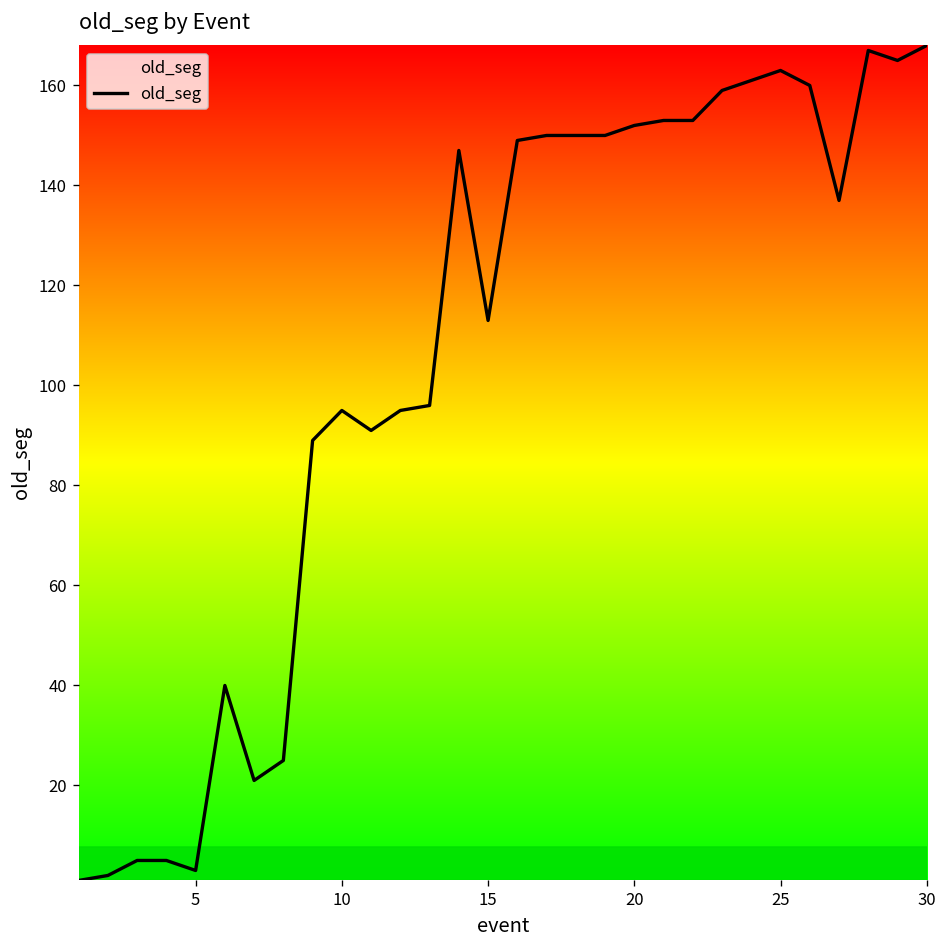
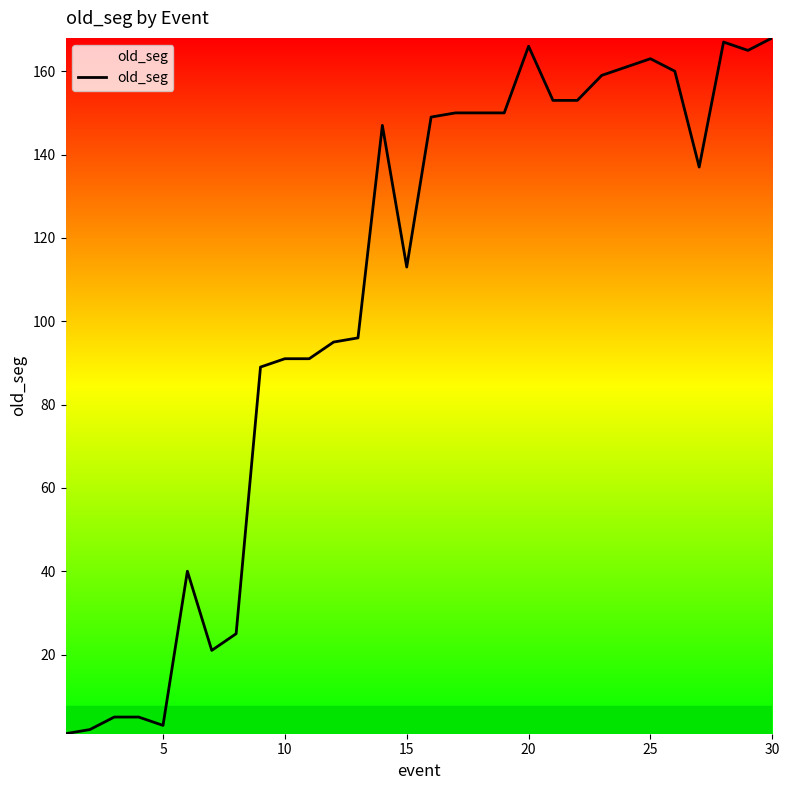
  {
-   "10": 95,
+   "10": 91,
    "15": 113,
-   "20": 152,
+   "20": 166,
    "25": 163,
    "30": 168
  }
